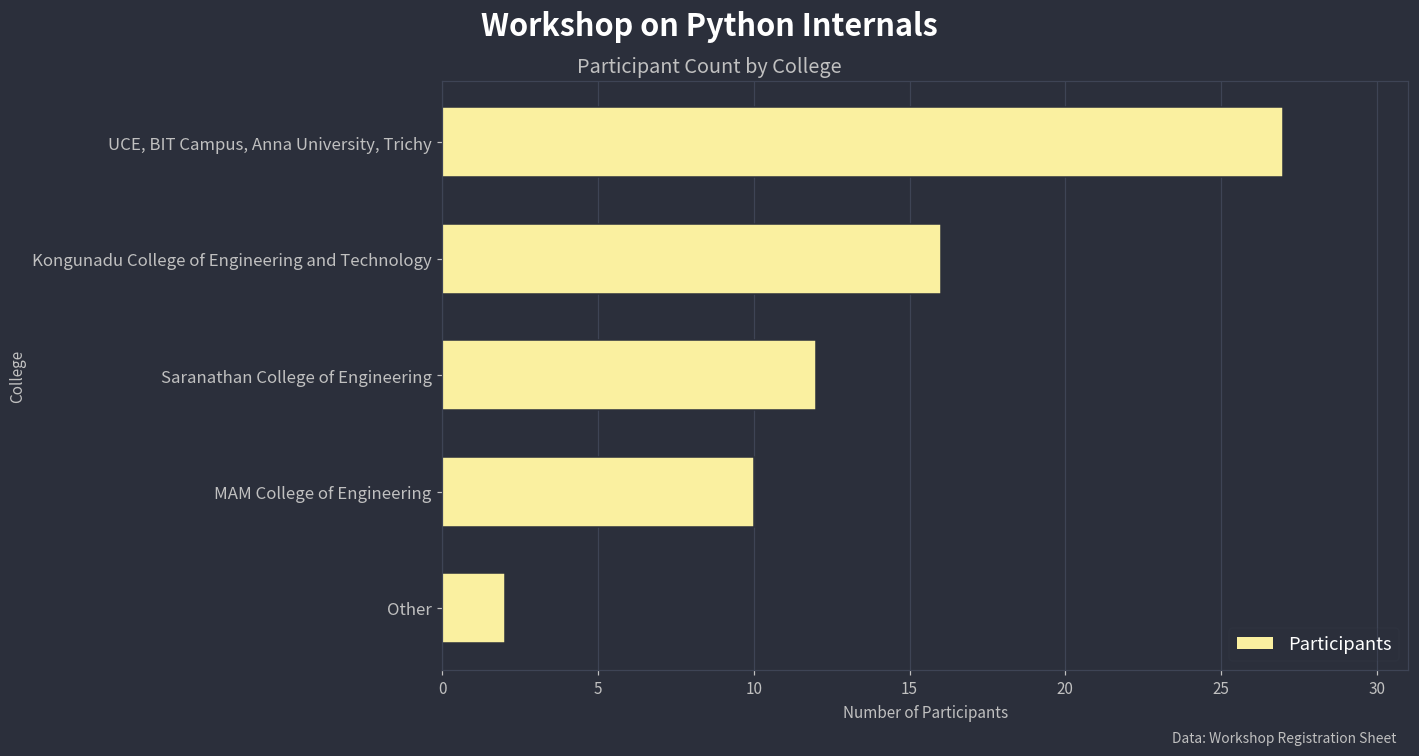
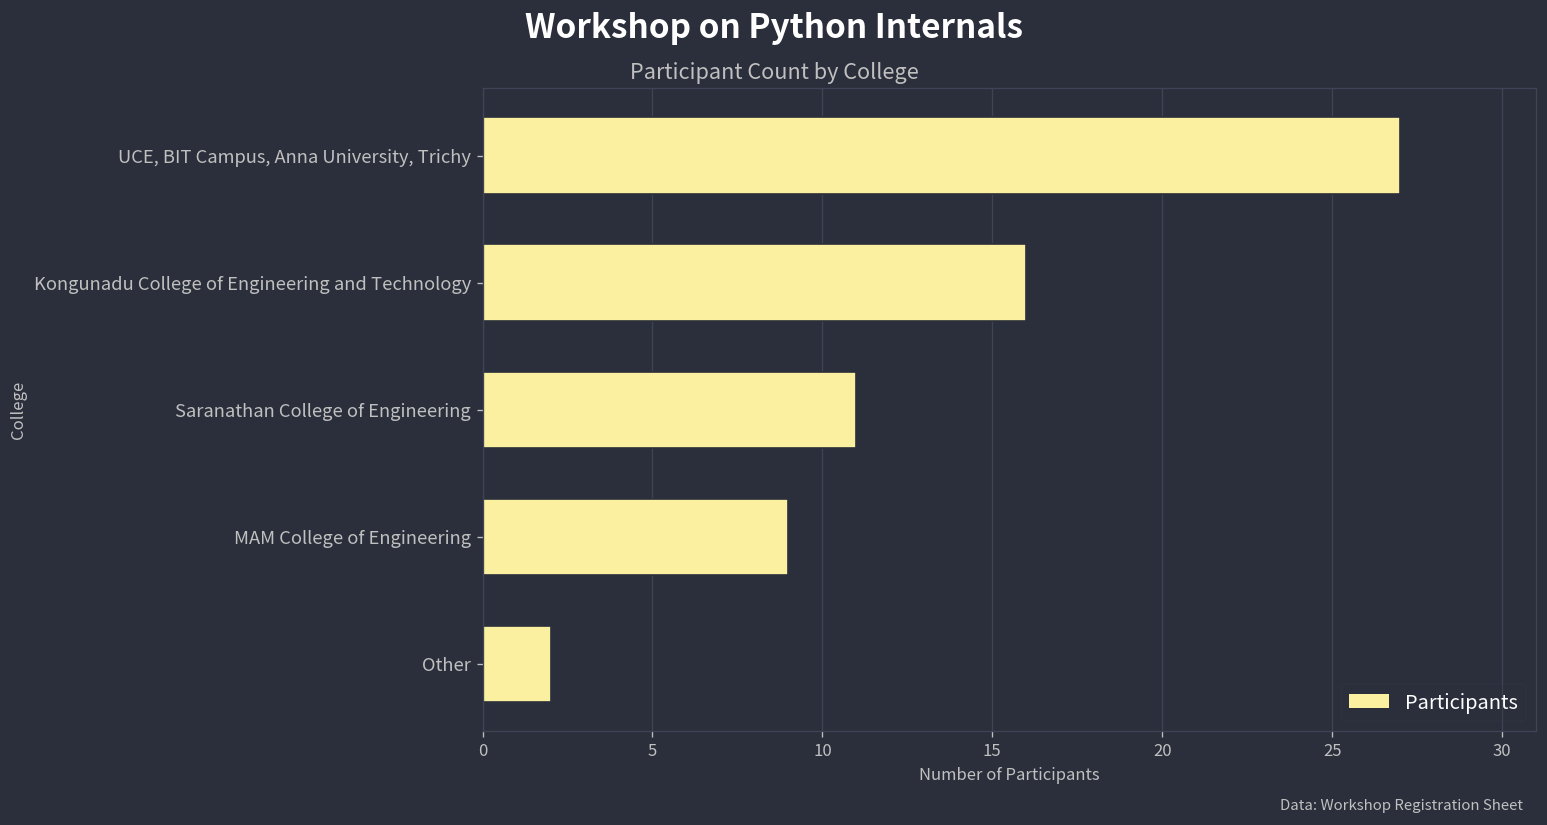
  {
    "UCE, BIT Campus, Anna University, Trichy": 27,
    "Kongunadu College of Engineering and Technology": 16,
-   "Saranathan College of Engineering": 12,
-   "MAM College of Engineering": 10,
+   "Saranathan College of Engineering": 11,
+   "MAM College of Engineering": 9,
    "Other": 2
  }
